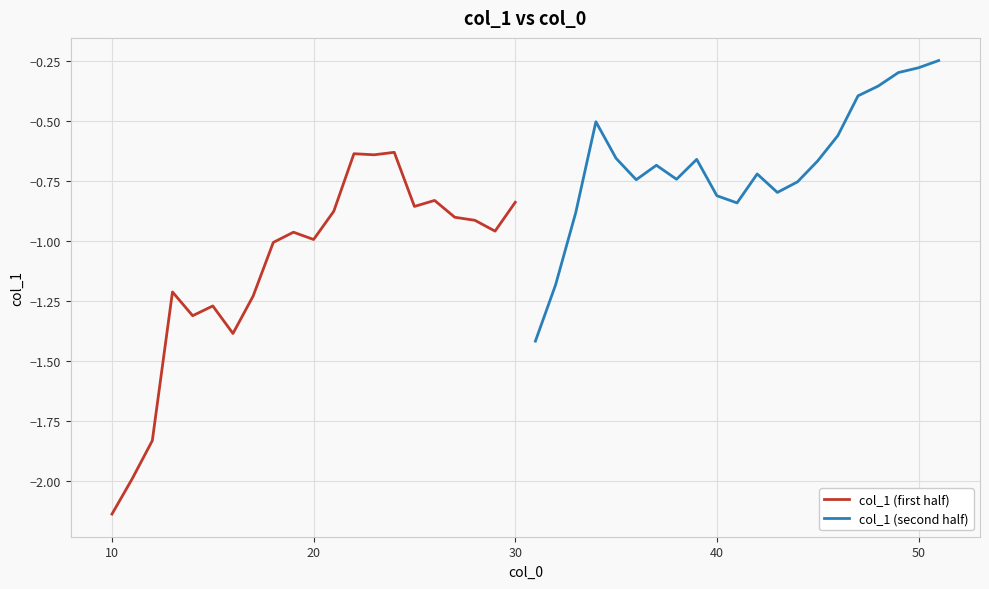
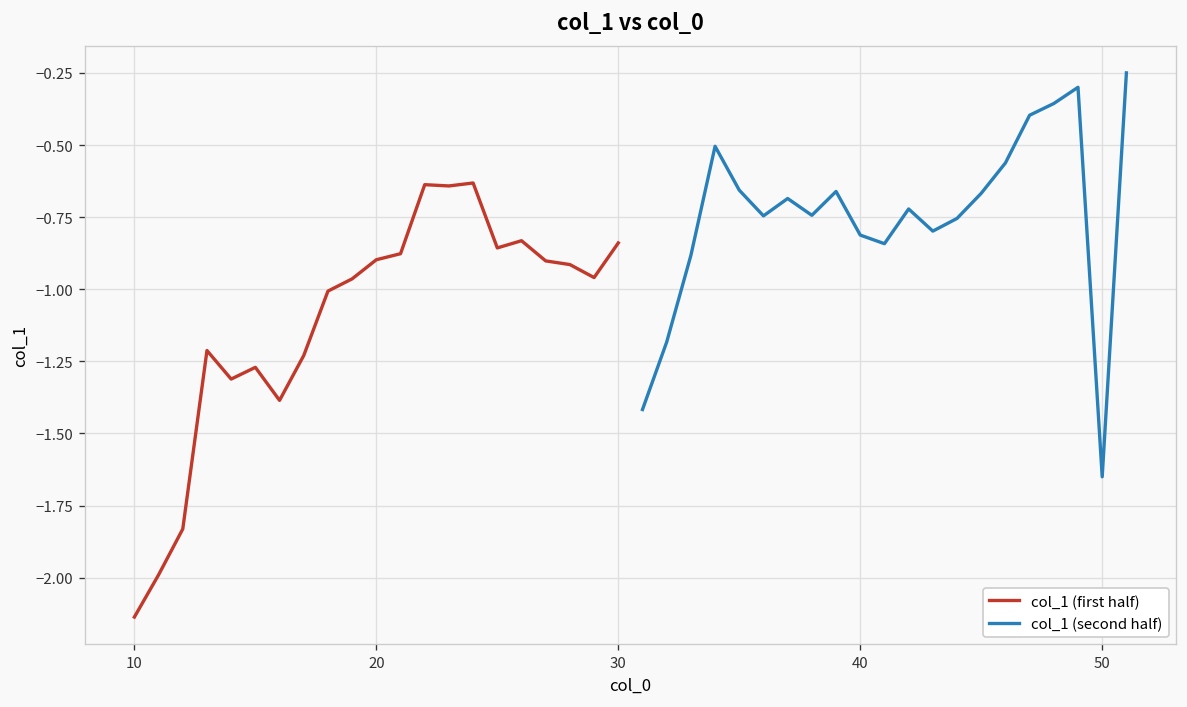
  {
    "col_1 (first half)": {
      "10": -2.14,
-     "20": -0.99,
+     "20": -0.90,
      "30": -0.84
    },
    "col_1 (second half)": {
      "40": -0.81,
-     "50": -0.28
+     "50": -1.65
    }
  }
